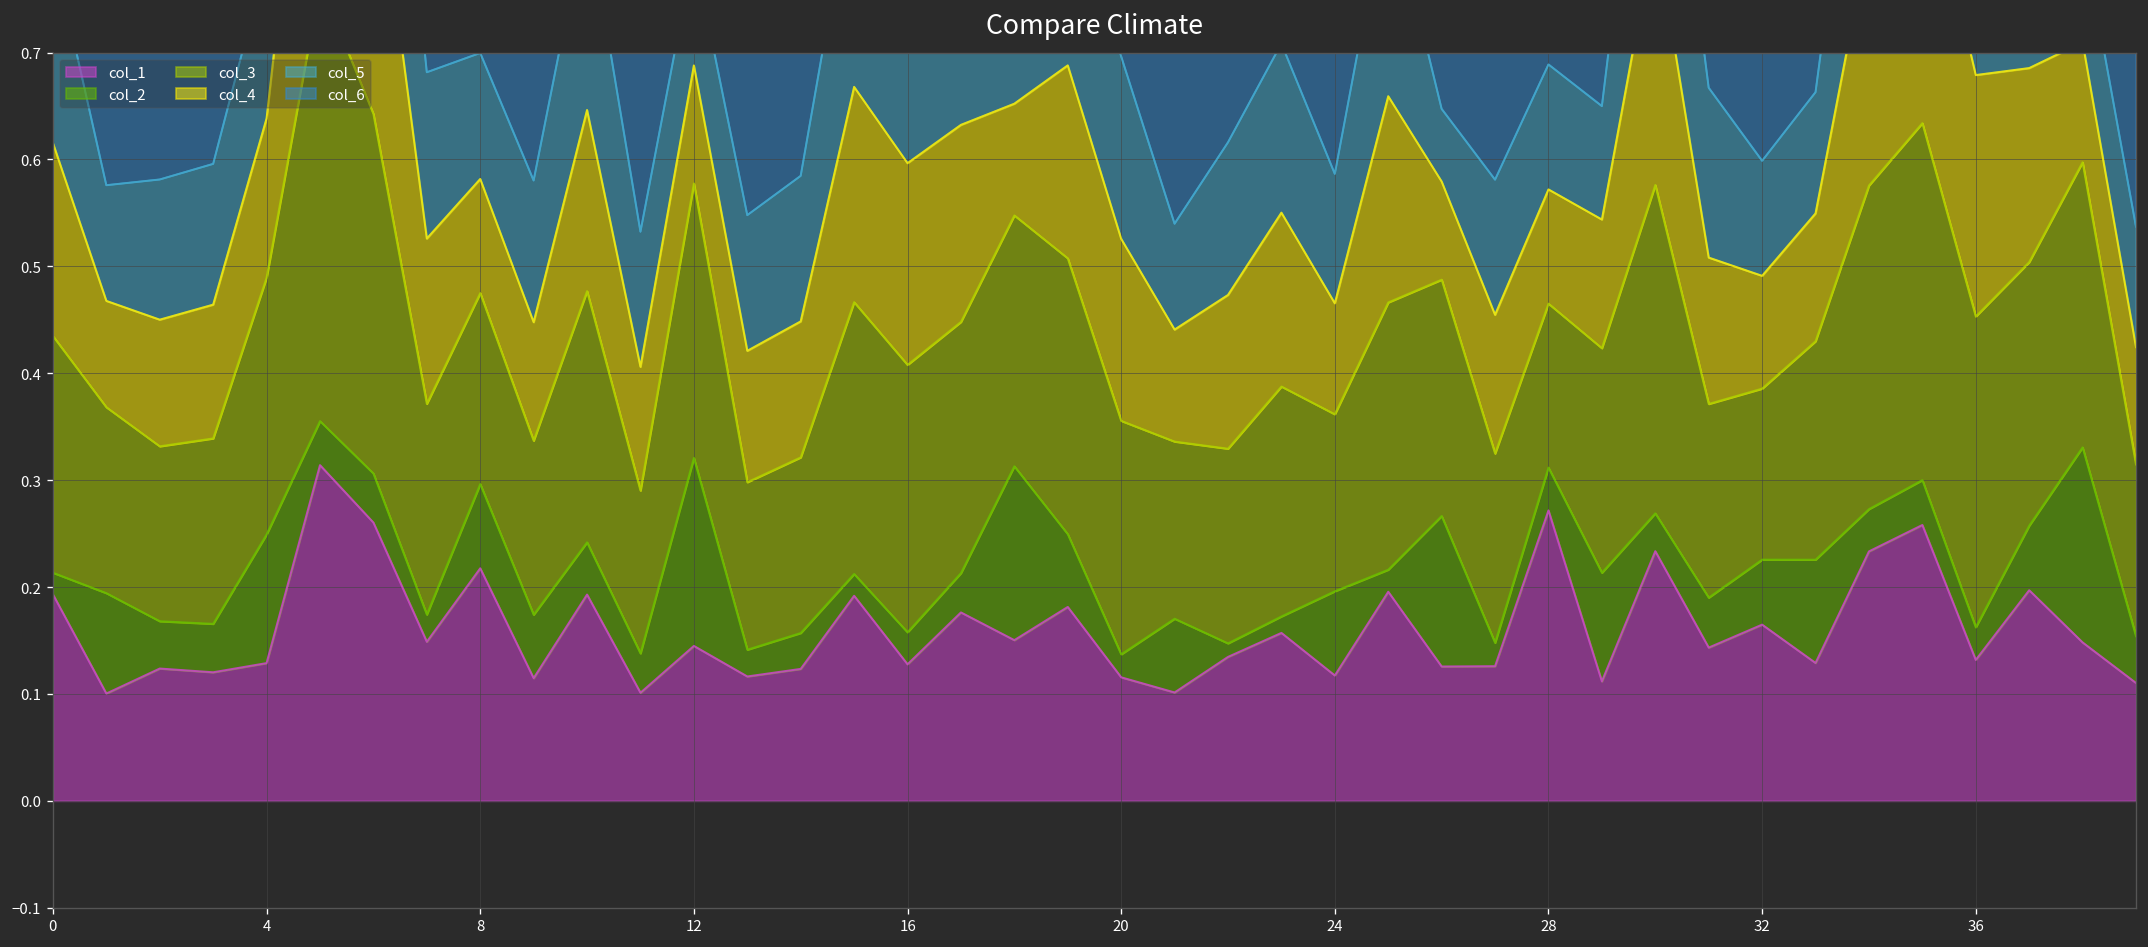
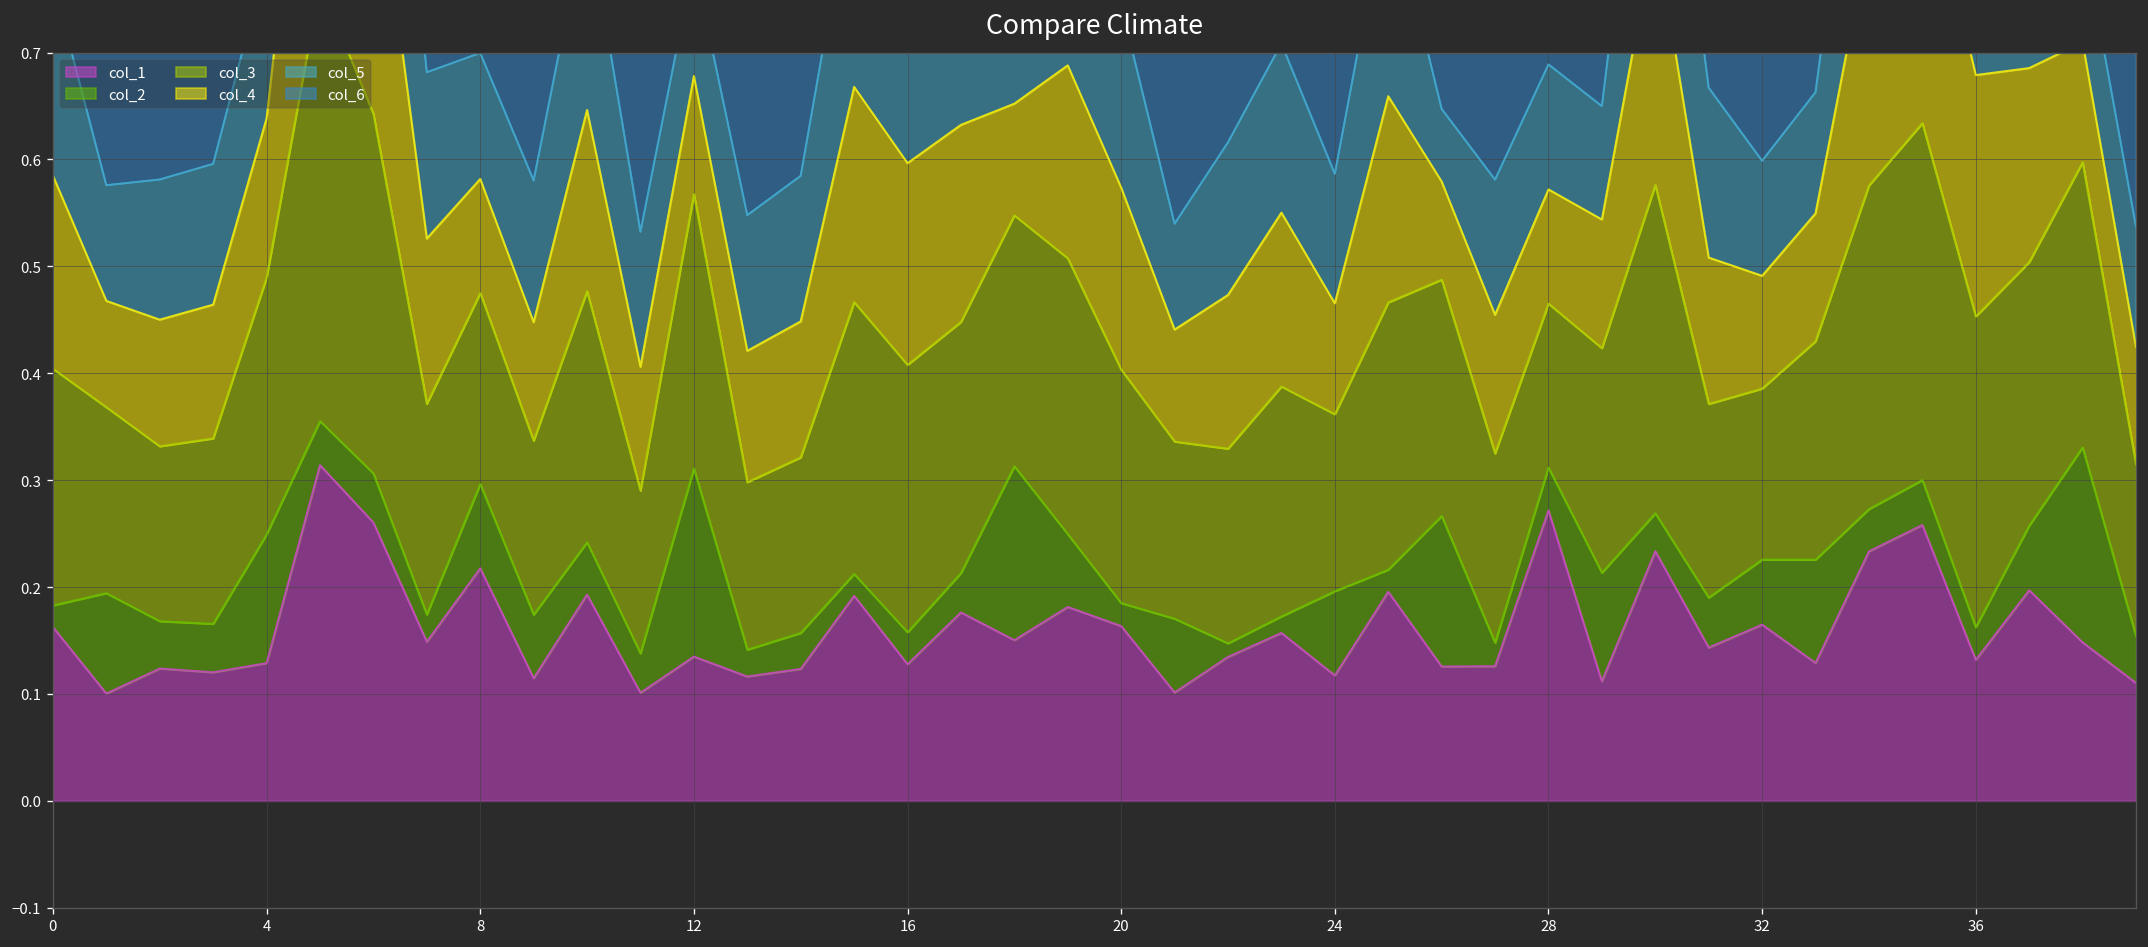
  {
    "col_1": {
-     "0": 0.19,
+     "0": 0.16,
      "4": 0.13,
      "8": 0.22,
-     "12": 0.14,
+     "12": 0.13,
      "16": 0.13,
-     "20": 0.12,
+     "20": 0.16,
      "24": 0.12,
      "28": 0.27,
      "32": 0.16,
      "36": 0.13
    },
    "col_4": {
      "0": 0.18,
      "4": 0.15,
      "8": 0.11,
      "12": 0.11,
      "16": 0.19,
      "20": 0.17,
      "24": 0.10,
      "28": 0.11,
      "32": 0.11,
      "36": 0.23
    }
  }
